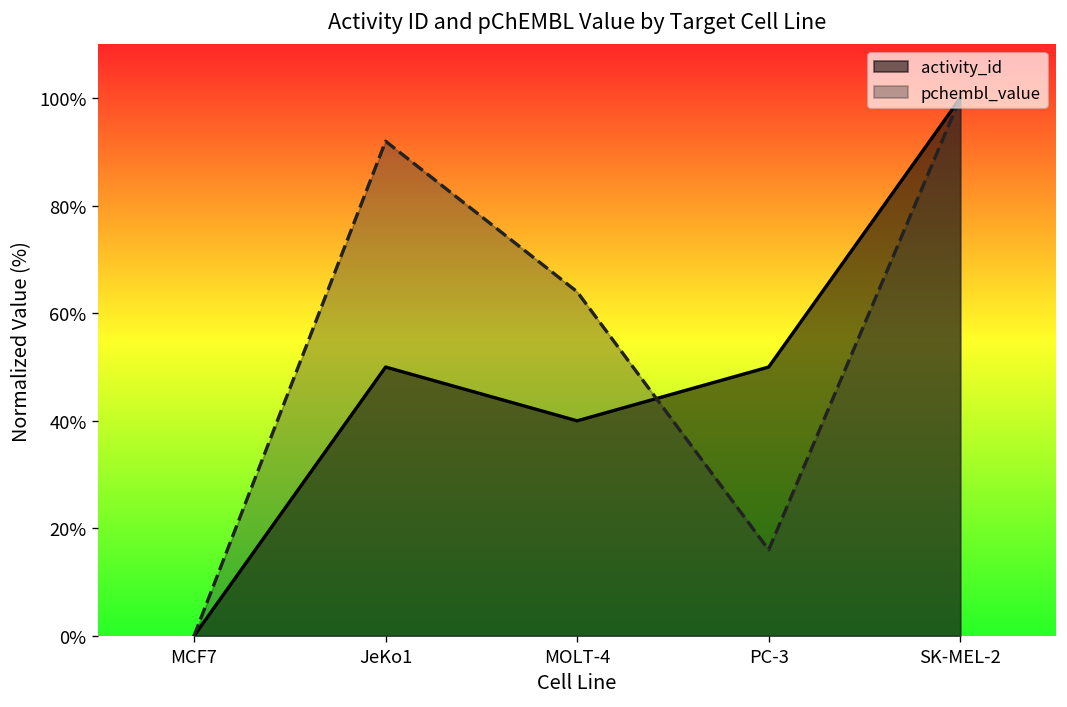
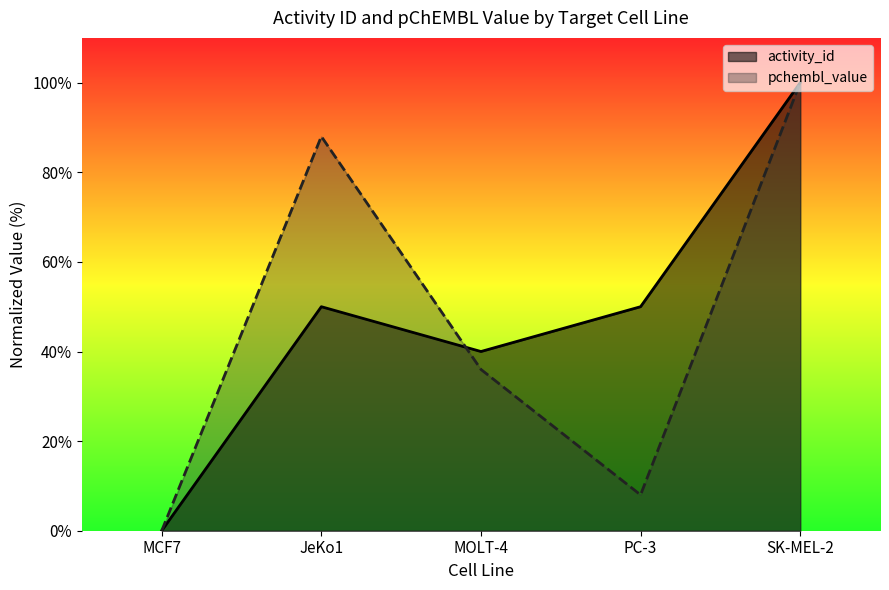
  {
    "activity_id": {
      "JeKo1": "50%",
      "MOLT-4": "40%",
      "PC-3": "50%"
    },
    "pchembl_value": {
-     "JeKo1": "92%",
-     "MOLT-4": "64%",
-     "PC-3": "16%"
+     "JeKo1": "88%",
+     "MOLT-4": "36%",
+     "PC-3": "8%"
    }
  }
